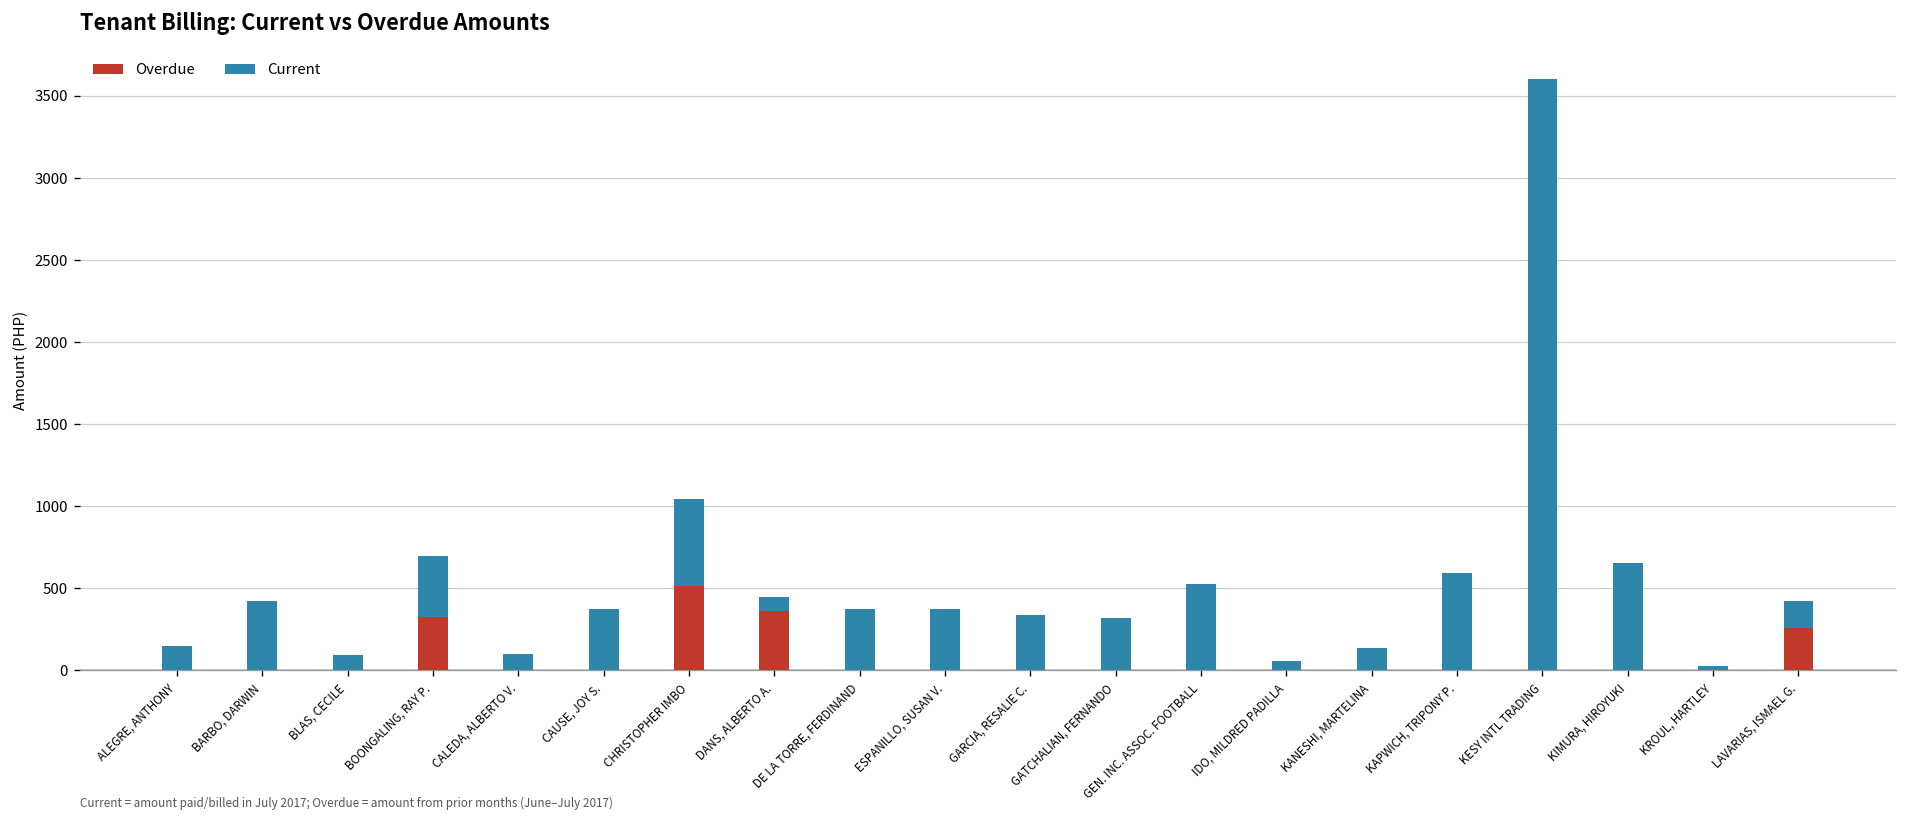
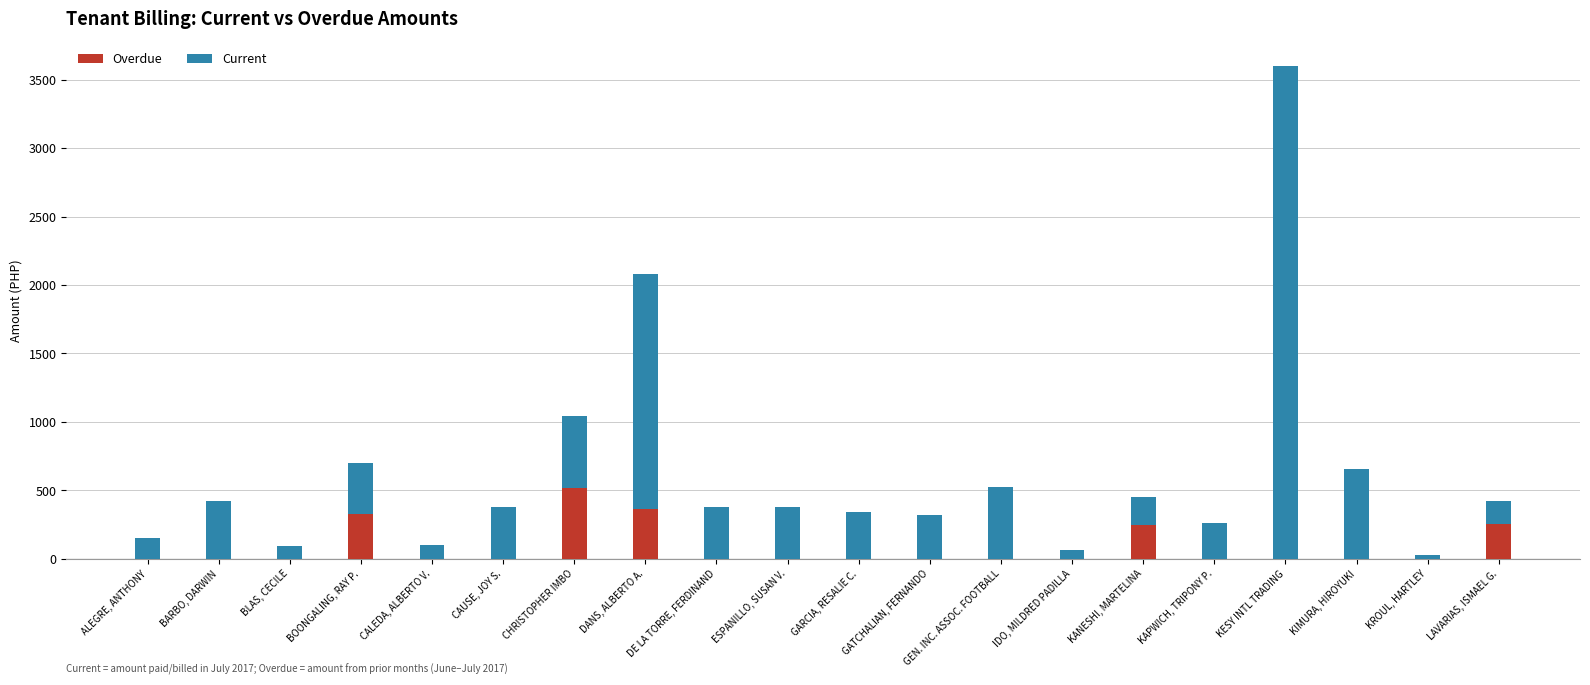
  {
    "Overdue": {
      "ALEGRE, ANTHONY": 0,
      "BARBO, DARWIN": 0,
      "BLAS, CECILE": 0,
      "BOONGALING, RAY P.": 320,
      "CALEDA, ALBERTO V.": 0,
      "CAUSE, JOY S.": 0,
      "CHRISTOPHER IMBO": 520,
      "DANS, ALBERTO A.": 370,
      "DE LA TORRE, FERDINAND": 0,
      "ESPANILLO, SUSAN V.": 0,
      "GARCIA, RESALIE C.": 0,
      "GATCHALIAN, FERNANDO": 0,
      "GEN. INC. ASSOC. FOOTBALL": 0,
      "IDO, MILDRED PADILLA": 0,
-     "KANESHI, MARTELINA": 0,
+     "KANESHI, MARTELINA": 250,
      "KAPWICH, TRIPONY P.": 0,
      "KESY INTL TRADING": 0,
      "KIMURA, HIROYUKI": 0,
      "KROUL, HARTLEY": 0,
      "LAVARIAS, ISMAEL G.": 260
    },
    "Current": {
      "ALEGRE, ANTHONY": 150,
      "BARBO, DARWIN": 430,
      "BLAS, CECILE": 90,
      "BOONGALING, RAY P.": 380,
      "CALEDA, ALBERTO V.": 100,
      "CAUSE, JOY S.": 380,
      "CHRISTOPHER IMBO": 530,
-     "DANS, ALBERTO A.": 80,
+     "DANS, ALBERTO A.": 1710,
      "DE LA TORRE, FERDINAND": 380,
      "ESPANILLO, SUSAN V.": 380,
      "GARCIA, RESALIE C.": 340,
      "GATCHALIAN, FERNANDO": 320,
      "GEN. INC. ASSOC. FOOTBALL": 530,
      "IDO, MILDRED PADILLA": 60,
-     "KANESHI, MARTELINA": 130,
-     "KAPWICH, TRIPONY P.": 590,
+     "KANESHI, MARTELINA": 200,
+     "KAPWICH, TRIPONY P.": 260,
      "KESY INTL TRADING": 3600,
      "KIMURA, HIROYUKI": 660,
      "KROUL, HARTLEY": 30,
      "LAVARIAS, ISMAEL G.": 160
    }
  }
